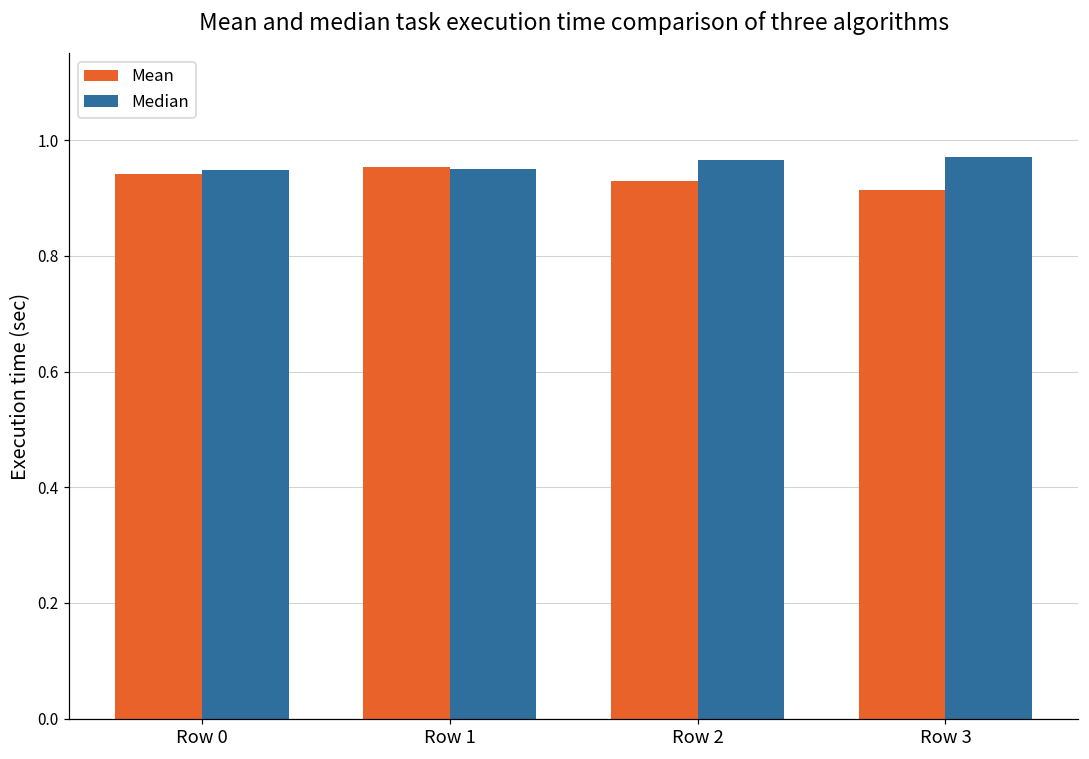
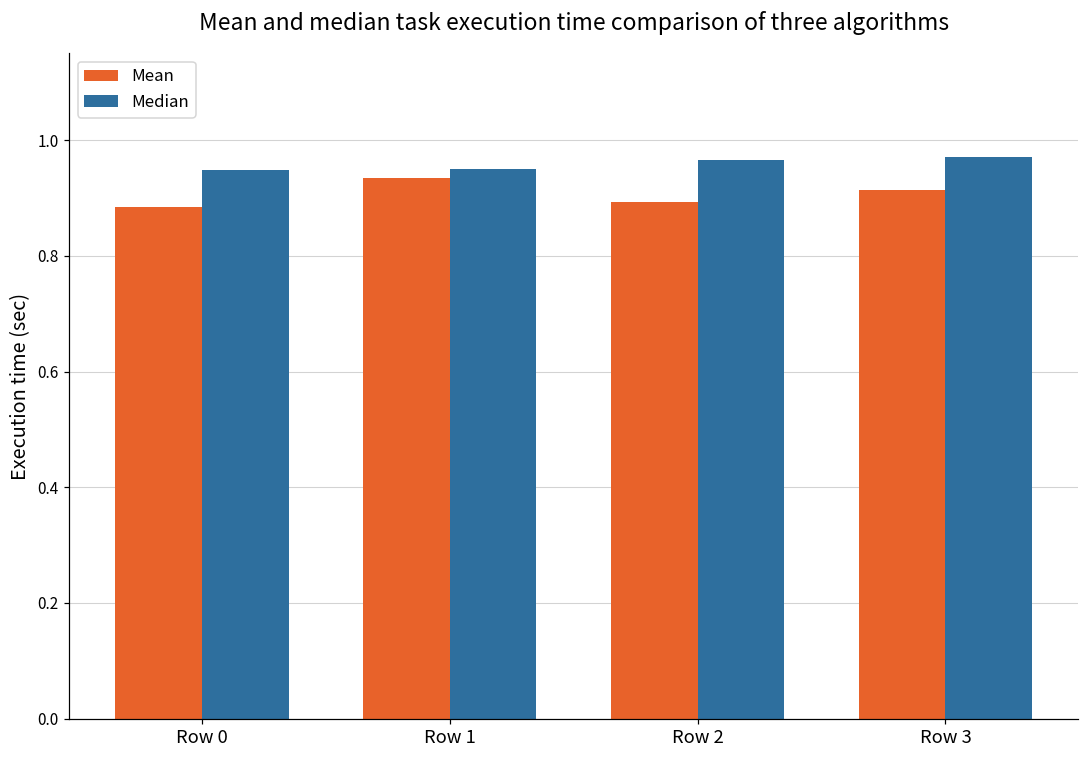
  {
    "Mean": {
-     "Row 0": 0.94,
-     "Row 1": 0.95,
-     "Row 2": 0.93,
+     "Row 0": 0.88,
+     "Row 1": 0.94,
+     "Row 2": 0.89,
      "Row 3": 0.91
    },
    "Median": {
      "Row 0": 0.95,
      "Row 1": 0.95,
      "Row 2": 0.97,
      "Row 3": 0.97
    }
  }
